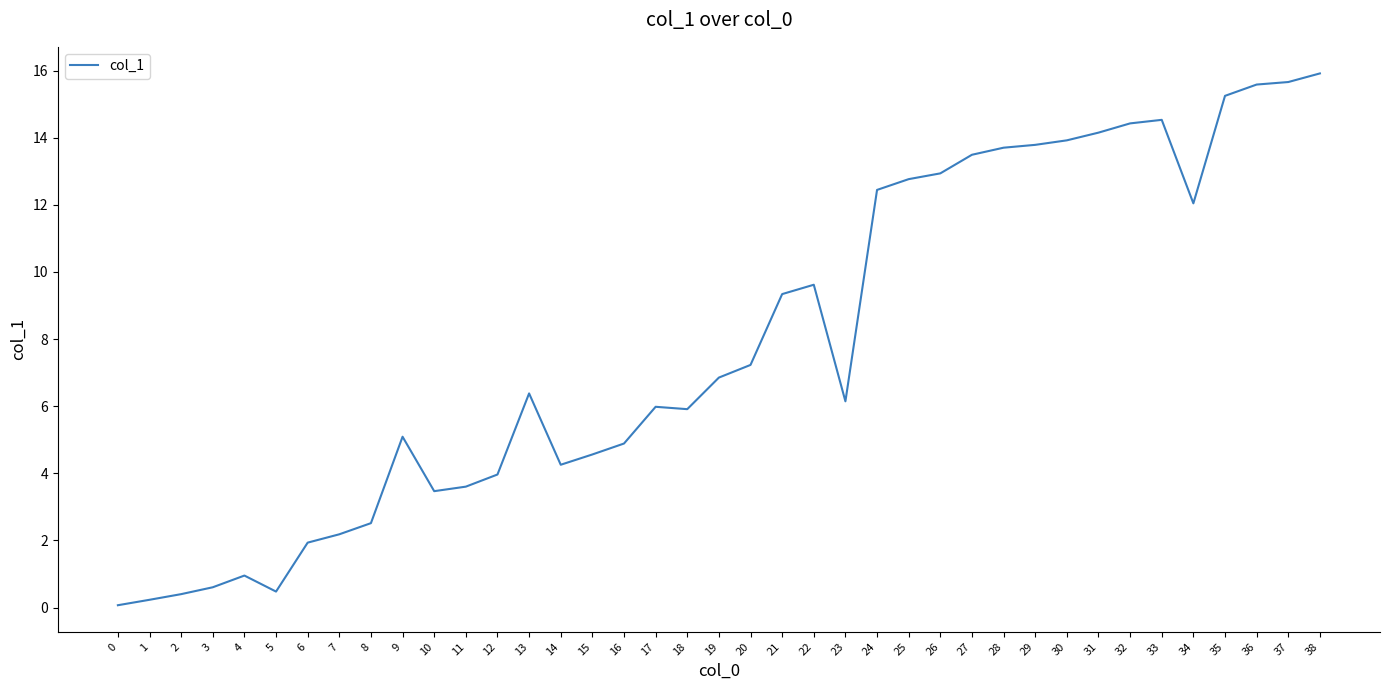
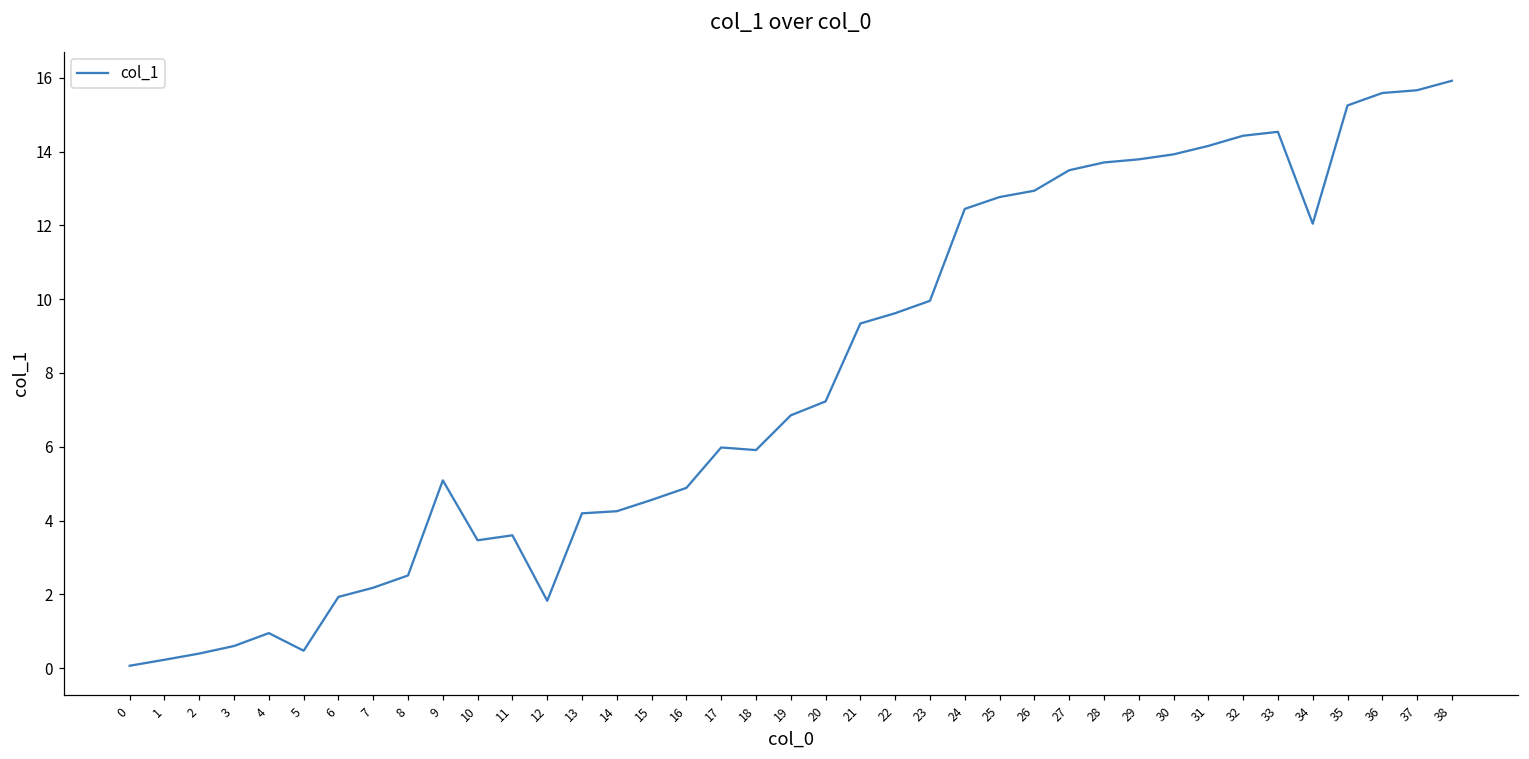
  {
    "0": 0.1,
    "1": 0.2,
    "2": 0.4,
    "3": 0.6,
    "4": 1.0,
    "5": 0.5,
    "6": 1.9,
    "7": 2.2,
    "8": 2.5,
    "9": 5.1,
    "10": 3.5,
    "11": 3.6,
-   "12": 4.0,
-   "13": 6.4,
+   "12": 1.8,
+   "13": 4.2,
    "14": 4.3,
    "15": 4.6,
    "16": 4.9,
    "17": 6.0,
    "18": 5.9,
    "19": 6.9,
    "20": 7.2,
    "21": 9.3,
    "22": 9.6,
-   "23": 6.1,
+   "23": 10.0,
    "24": 12.4,
    "25": 12.8,
    "26": 12.9,
    "27": 13.5,
    "28": 13.7,
    "29": 13.8,
    "30": 13.9,
    "31": 14.2,
    "32": 14.4,
    "33": 14.5,
    "34": 12.0,
    "35": 15.2,
    "36": 15.6,
    "37": 15.7,
    "38": 15.9
  }
